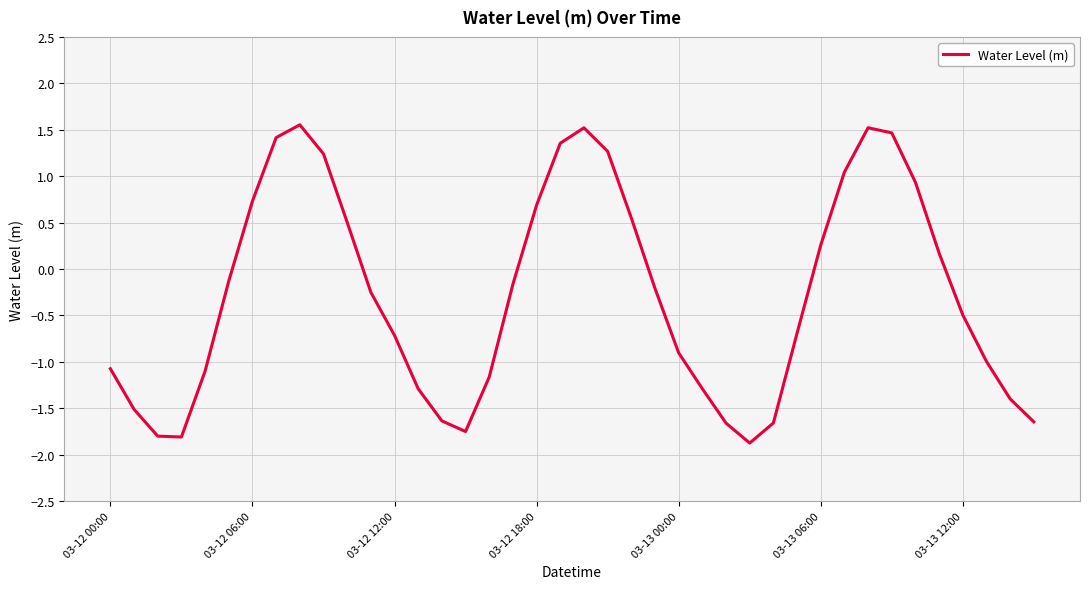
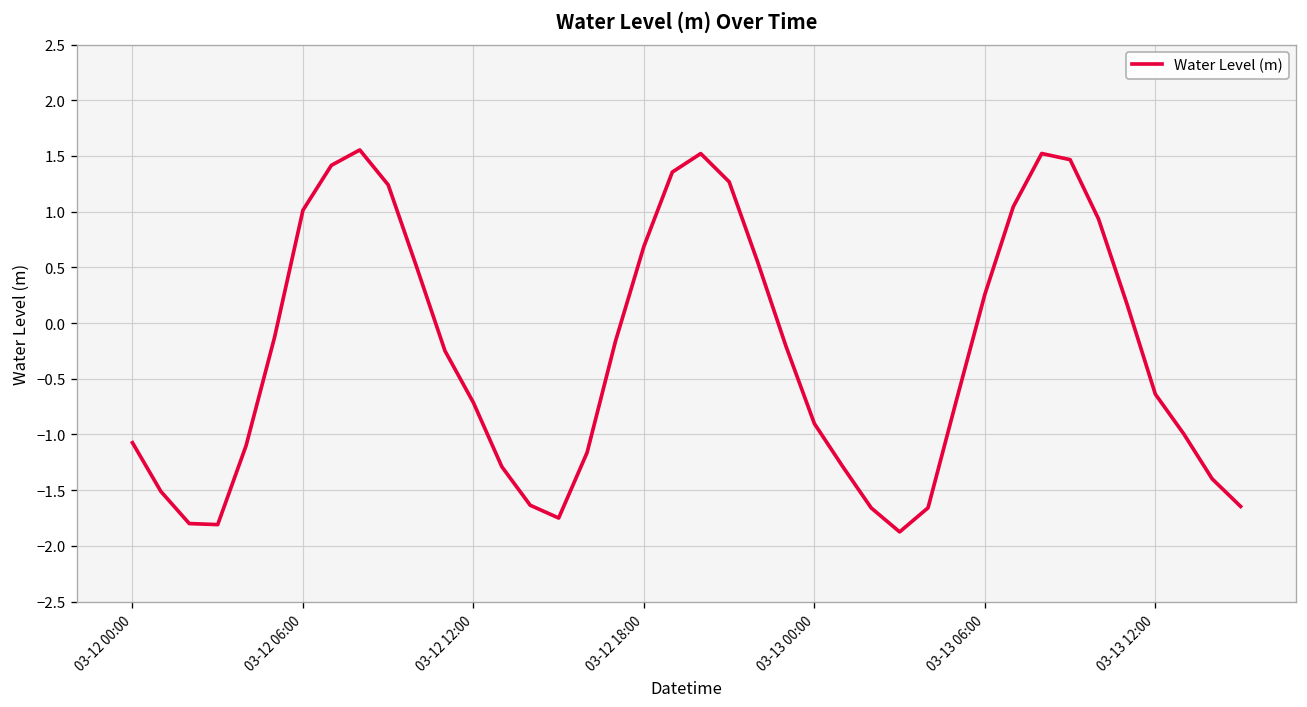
  {
    "03-12 00:00": -1.1,
-   "03-12 06:00": 0.7,
+   "03-12 06:00": 1.0,
    "03-12 12:00": -0.7,
    "03-12 18:00": 0.7,
    "03-13 00:00": -0.9,
    "03-13 06:00": 0.3,
-   "03-13 12:00": -0.5
+   "03-13 12:00": -0.6
  }
